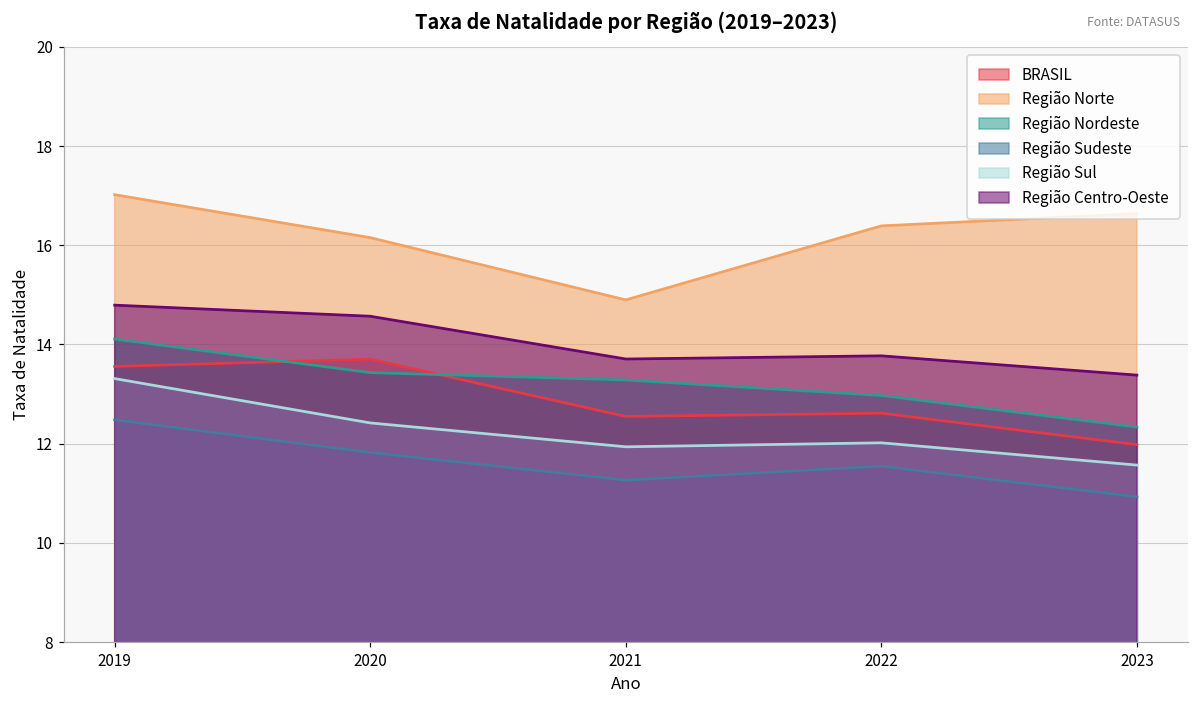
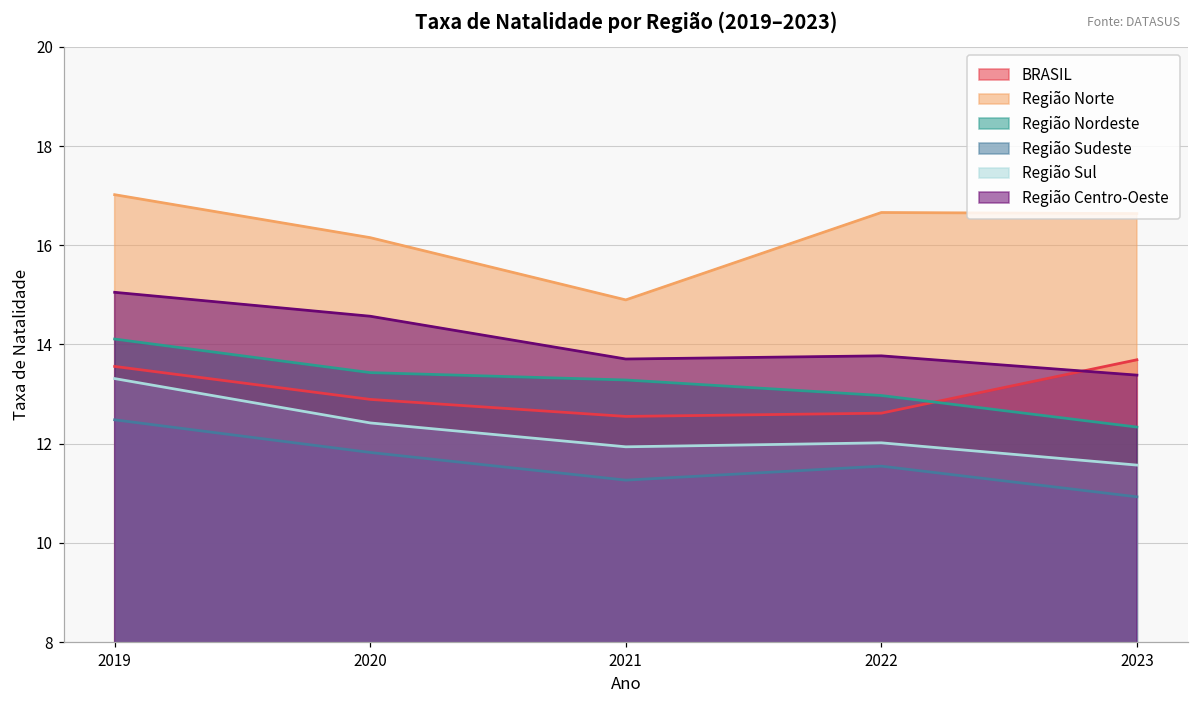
  {
    "BRASIL": {
      "2019": 13.6,
-     "2020": 13.7,
+     "2020": 12.9,
      "2021": 12.5,
      "2022": 12.6,
-     "2023": 12.0
+     "2023": 13.7
    },
    "Região Norte": {
      "2019": 17.0,
      "2020": 16.2,
      "2021": 14.9,
-     "2022": 16.4,
+     "2022": 16.7,
      "2023": 16.6
    },
    "Região Sul": {
      "2019": 13.3,
      "2020": 12.4,
      "2021": 11.9,
      "2022": 12.0,
      "2023": 11.6
    },
    "Região Centro-Oeste": {
-     "2019": 14.8,
+     "2019": 15.1,
      "2020": 14.6,
      "2021": 13.7,
      "2022": 13.8,
      "2023": 13.4
    }
  }
